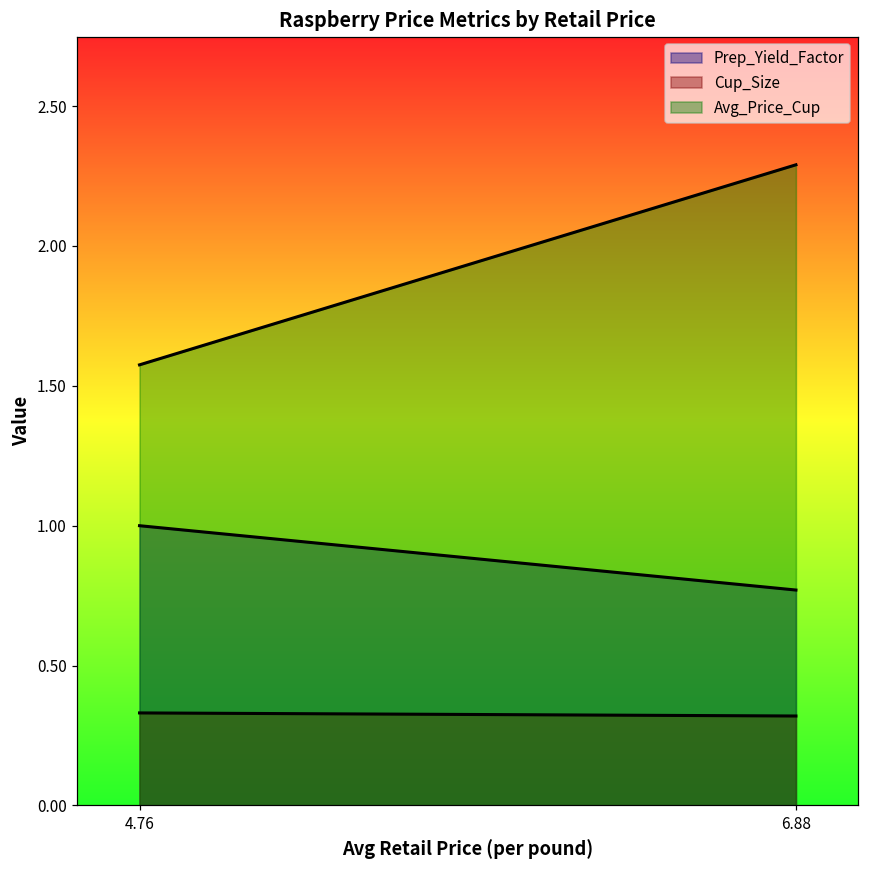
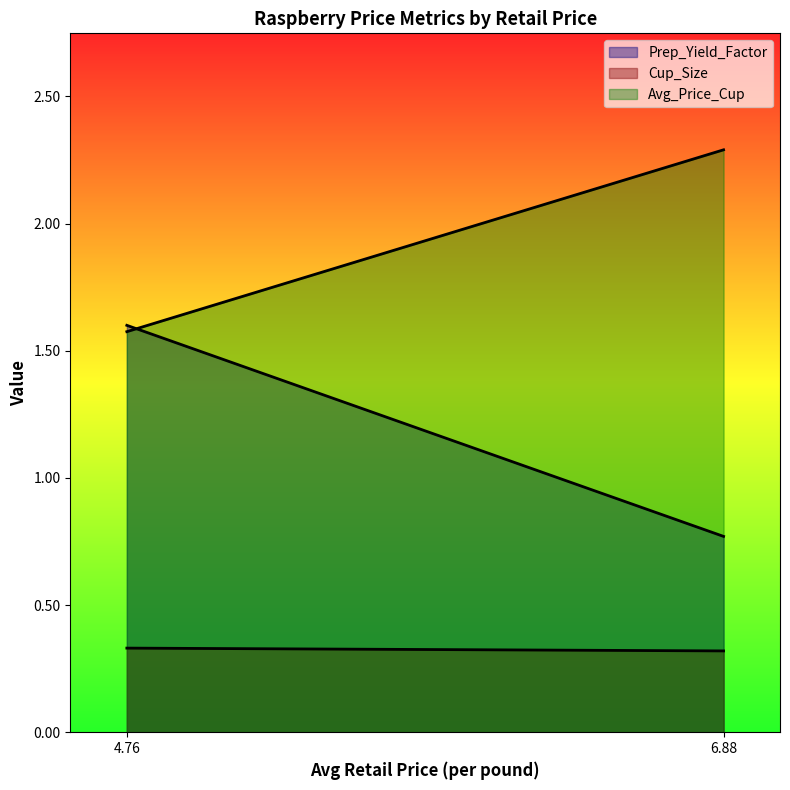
  {
    "Prep_Yield_Factor": {
-     "4.76": 1.0,
+     "4.76": 1.6,
      "6.88": 0.77
    },
    "Cup_Size": {
      "4.76": 0.33,
      "6.88": 0.32
    },
    "Avg_Price_Cup": {
      "4.76": 1.58,
      "6.88": 2.3
    }
  }
